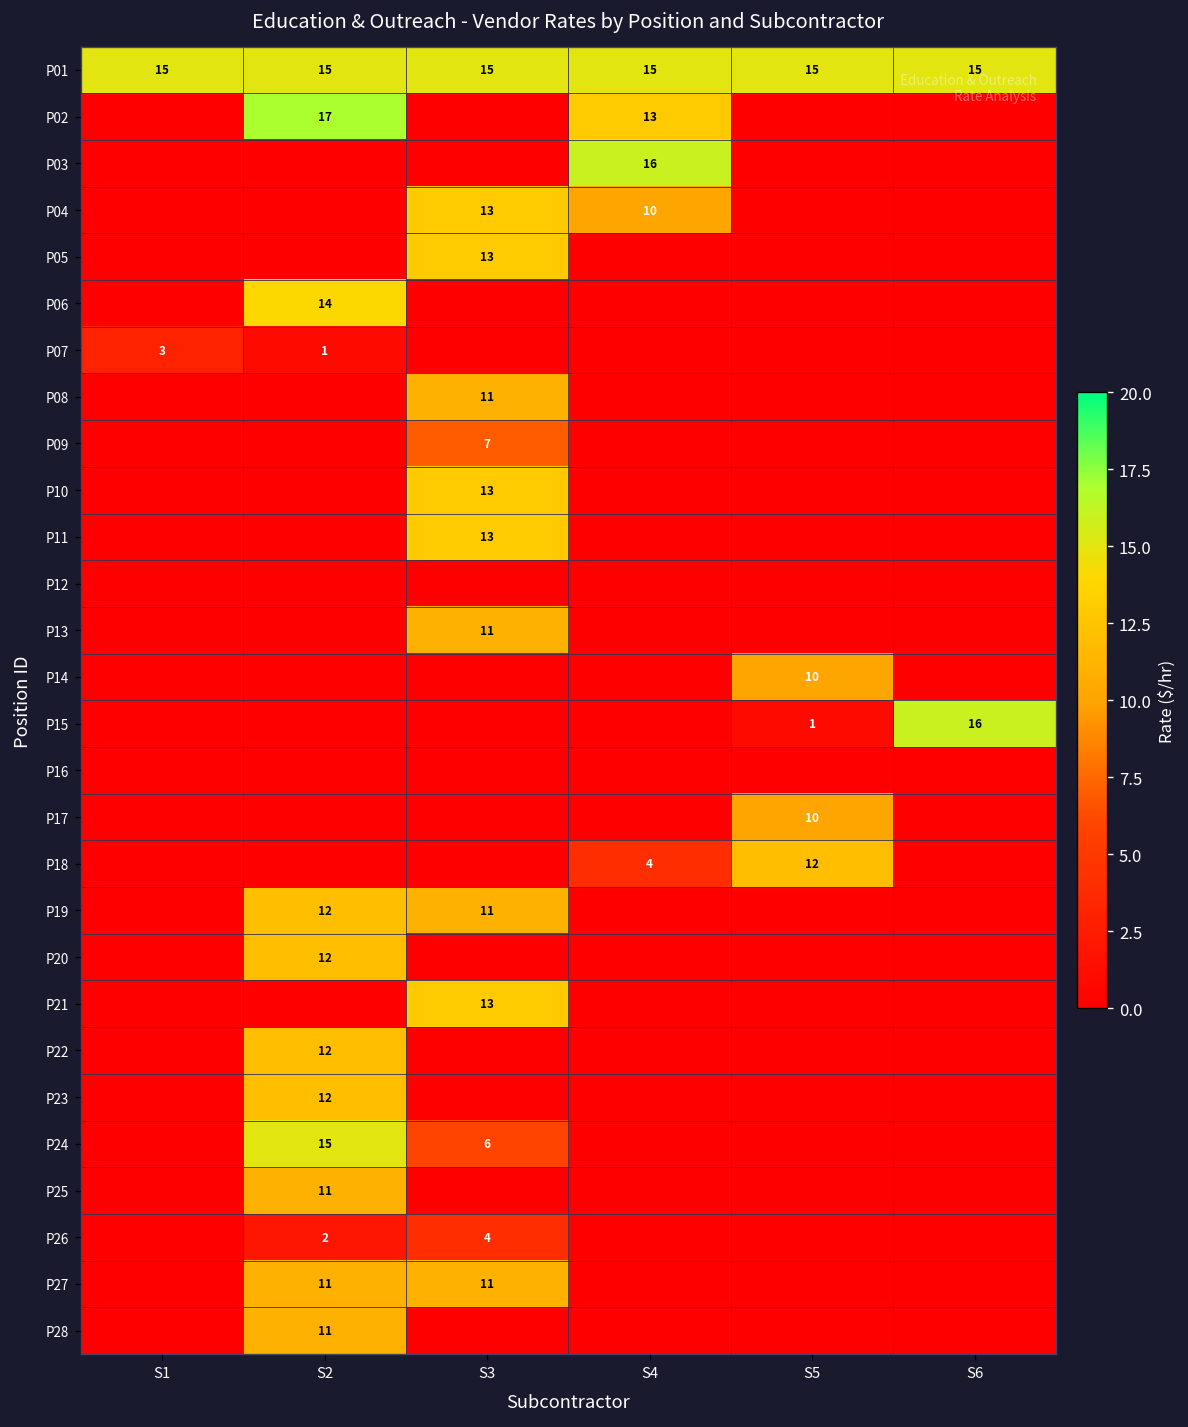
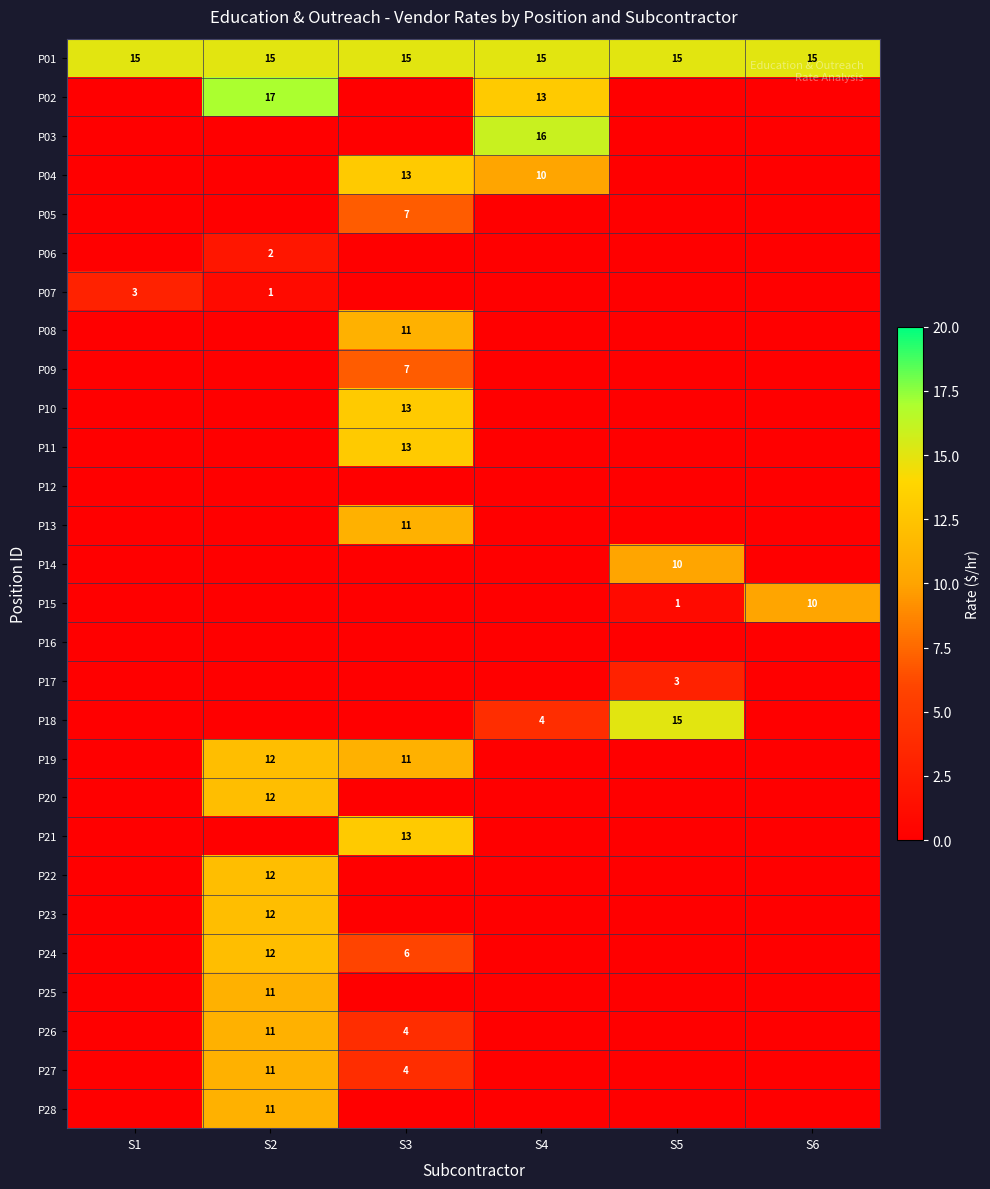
  {
    "P01": {
      "S1": 15,
      "S2": 15,
      "S3": 15,
      "S4": 15,
      "S5": 15
    },
    "P02": {
      "S2": 17,
      "S4": 13
    },
    "P03": {
      "S4": 16
    },
    "P04": {
      "S3": 13,
      "S4": 10
    },
    "P05": {
-     "S3": 13
+     "S3": 7
    },
    "P06": {
-     "S2": 14
+     "S2": 2
    },
    "P07": {
      "S1": 3,
      "S2": 1
    },
    "P08": {
      "S3": 11
    },
    "P09": {
      "S3": 7
    },
    "P10": {
      "S3": 13
    },
    "P11": {
      "S3": 13
    },
    "P13": {
      "S3": 11
    },
    "P14": {
      "S5": 10
    },
    "P15": {
      "S5": 1,
-     "S6": 16
+     "S6": 10
    },
    "P17": {
-     "S5": 10
+     "S5": 3
    },
    "P18": {
      "S4": 4,
-     "S5": 12
+     "S5": 15
    },
    "P19": {
      "S2": 12,
      "S3": 11
    },
    "P20": {
      "S2": 12
    },
    "P21": {
      "S3": 13
    },
    "P22": {
      "S2": 12
    },
    "P23": {
      "S2": 12
    },
    "P24": {
-     "S2": 15,
+     "S2": 12,
      "S3": 6
    },
    "P25": {
      "S2": 11
    },
    "P26": {
-     "S2": 2,
+     "S2": 11,
      "S3": 4
    },
    "P27": {
      "S2": 11,
-     "S3": 11
+     "S3": 4
    },
    "P28": {
      "S2": 11
    }
  }
